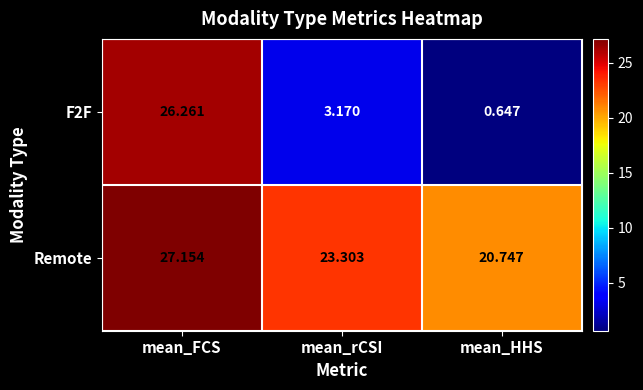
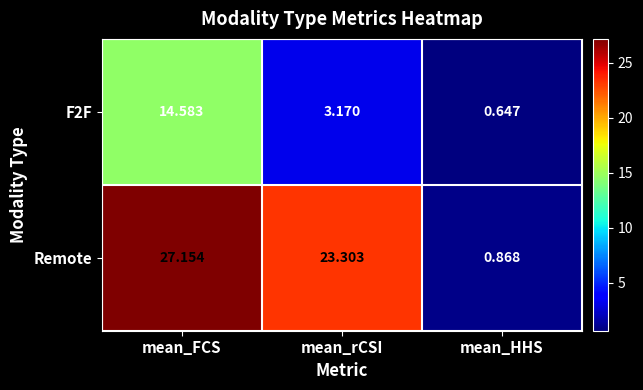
  {
    "F2F": {
-     "mean_FCS": 26.261,
+     "mean_FCS": 14.583,
      "mean_rCSI": 3.170,
      "mean_HHS": 0.647
    },
    "Remote": {
      "mean_FCS": 27.154,
      "mean_rCSI": 23.303,
-     "mean_HHS": 20.747
+     "mean_HHS": 0.868
    }
  }
